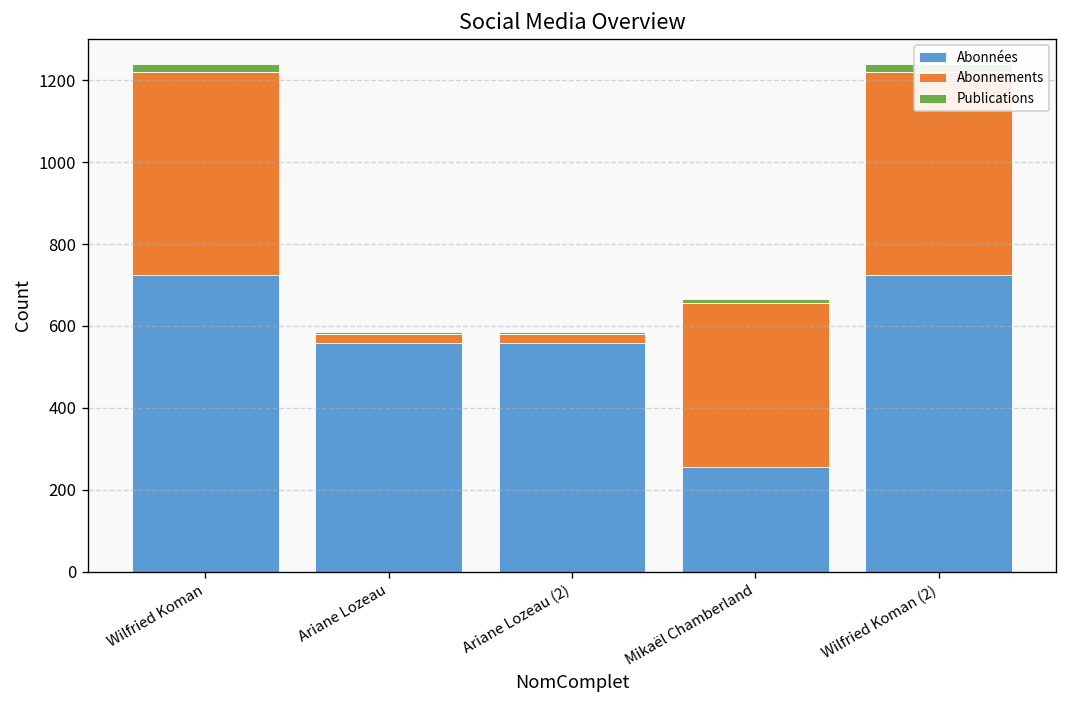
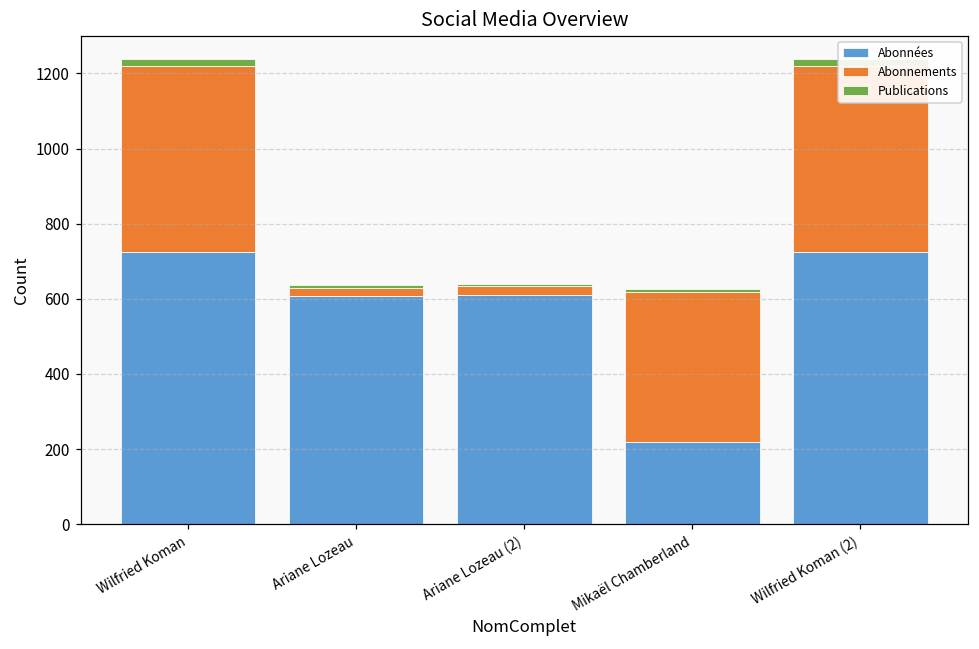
  {
    "Abonnées": {
      "Wilfried Koman": 720,
-     "Ariane Lozeau": 560,
-     "Ariane Lozeau (2)": 560,
-     "Mikaël Chamberland": 260,
+     "Ariane Lozeau": 610,
+     "Ariane Lozeau (2)": 610,
+     "Mikaël Chamberland": 220,
      "Wilfried Koman (2)": 720
    },
    "Abonnements": {
      "Wilfried Koman": 500,
      "Ariane Lozeau": 20,
      "Ariane Lozeau (2)": 20,
      "Mikaël Chamberland": 400
    },
    "Publications": {
      "Wilfried Koman": 20,
      "Mikaël Chamberland": 10
    }
  }
